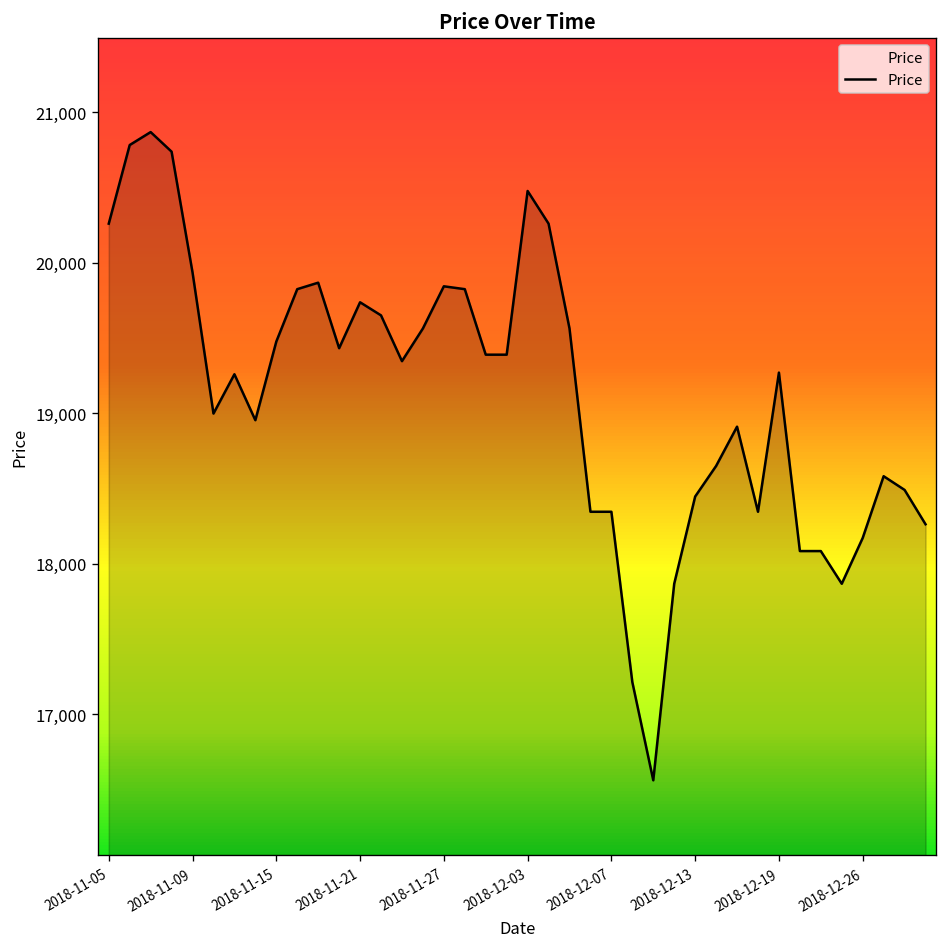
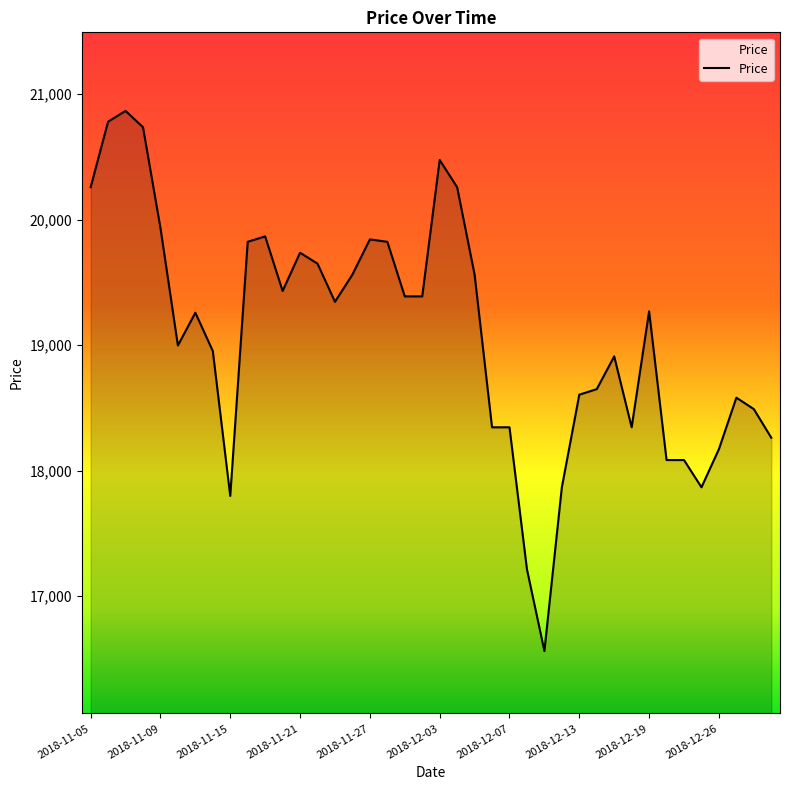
  {
    "2018-11-05": "20,260",
    "2018-11-09": "19,940",
-   "2018-11-15": "19,480",
+   "2018-11-15": "17,800",
    "2018-11-21": "19,740",
    "2018-11-27": "19,840",
    "2018-12-03": "20,480",
    "2018-12-07": "18,350",
-   "2018-12-13": "18,450",
+   "2018-12-13": "18,610",
    "2018-12-19": "19,270",
    "2018-12-26": "18,170"
  }
